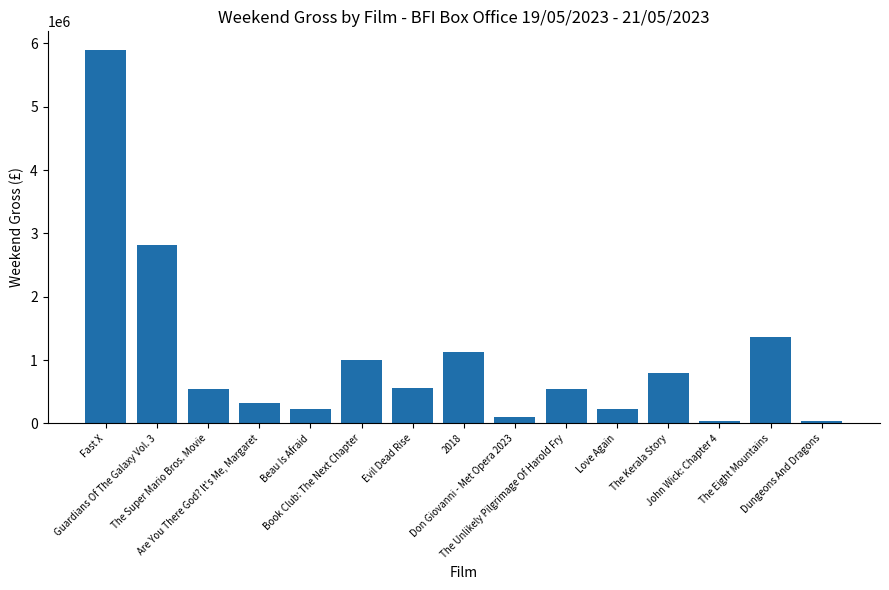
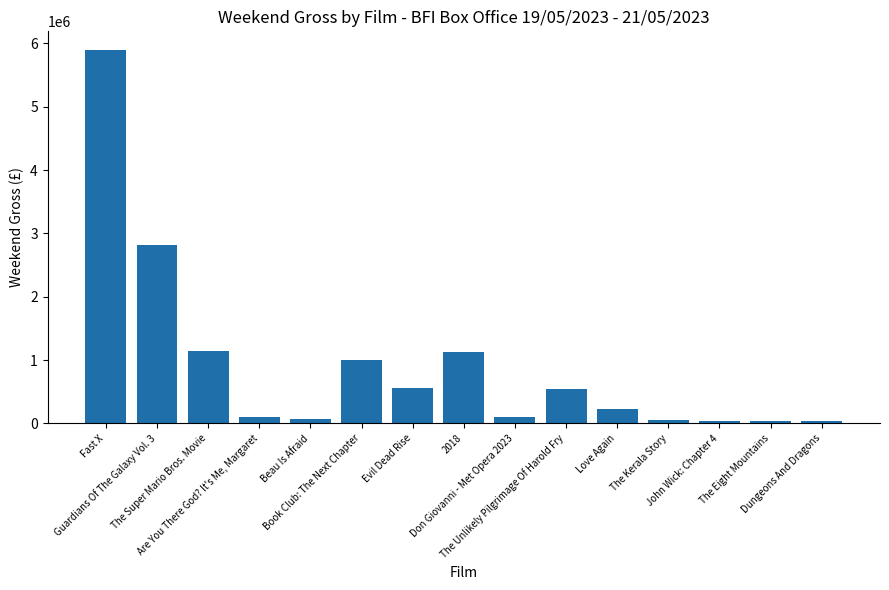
  {
    "Fast X": 5900000,
    "Guardians Of The Galaxy Vol. 3": 2800000,
-   "The Super Mario Bros. Movie": 500000,
-   "Are You There God? It's Me, Margaret": 300000,
-   "Beau Is Afraid": 200000,
+   "The Super Mario Bros. Movie": 1100000,
+   "Are You There God? It's Me, Margaret": 100000,
+   "Beau Is Afraid": 100000,
    "Book Club: The Next Chapter": 1000000,
    "Evil Dead Rise": 600000,
    "2018": 1100000,
    "Don Giovanni - Met Opera 2023": 100000,
    "The Unlikely Pilgrimage Of Harold Fry": 500000,
    "Love Again": 200000,
-   "The Kerala Story": 800000,
+   "The Kerala Story": 0,
    "John Wick: Chapter 4": 0,
-   "The Eight Mountains": 1400000
+   "The Eight Mountains": 0
  }
